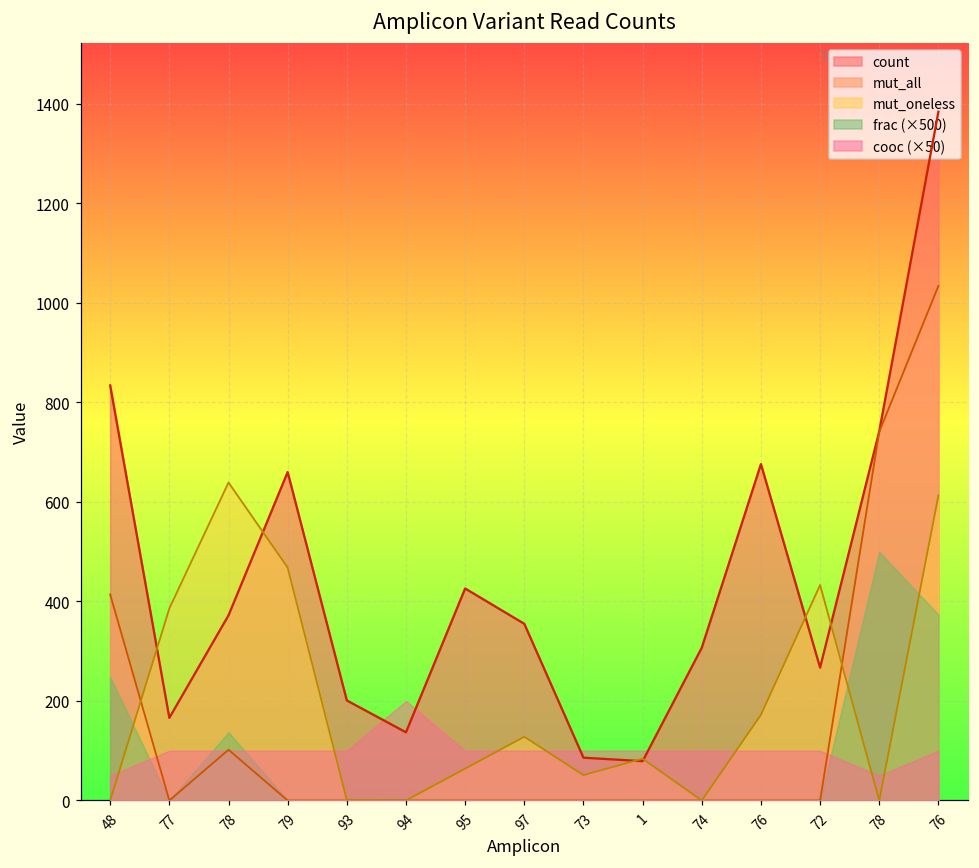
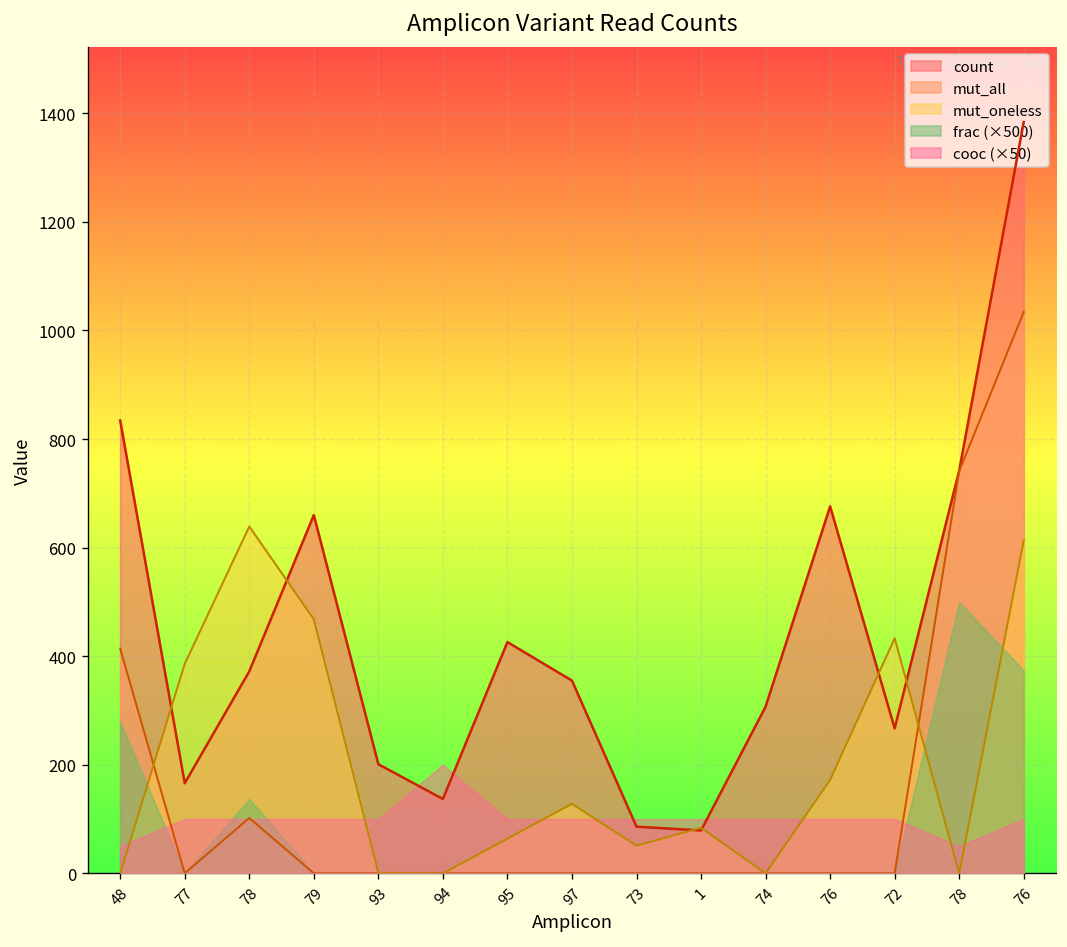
  {
    "frac (×500)": {
-     "48": 250
+     "48": 280
    }
  }
